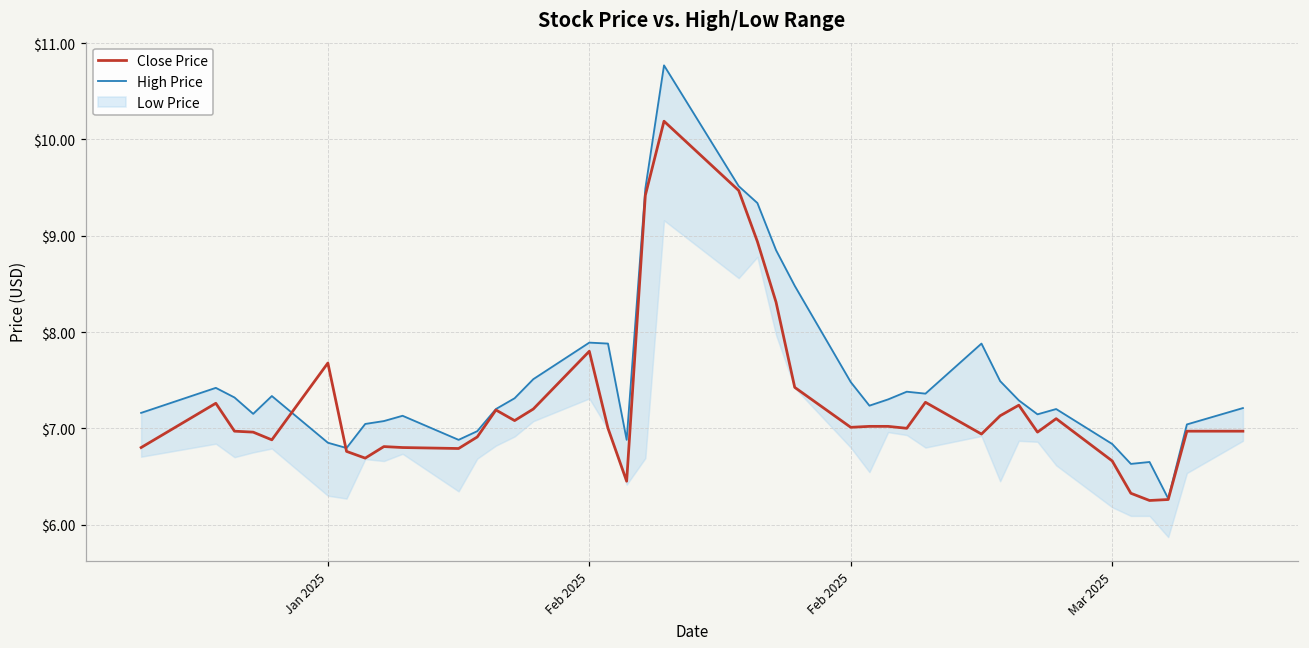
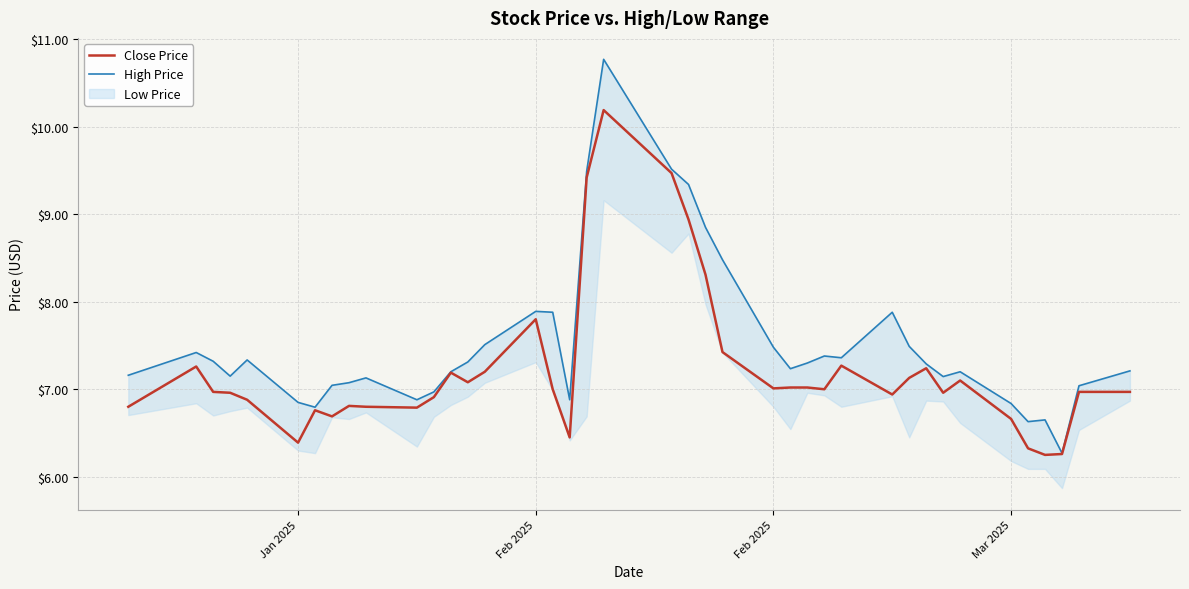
  {
    "Close Price": {
-     "Jan 2025": "$7.7",
+     "Jan 2025": "$6.4",
      "Mar 2025": "$6.7"
    },
    "Low Price": {
      "Jan 2025": "$6.8",
      "Mar 2025": "$6.8"
    }
  }
